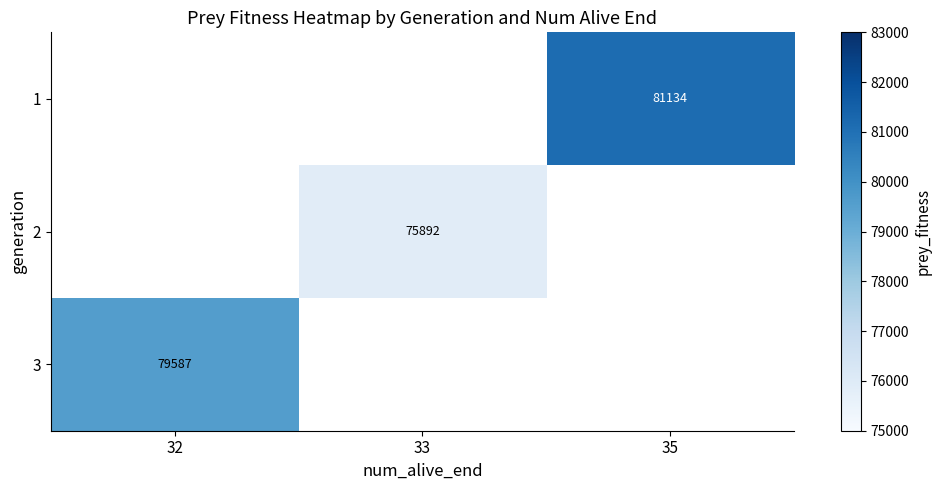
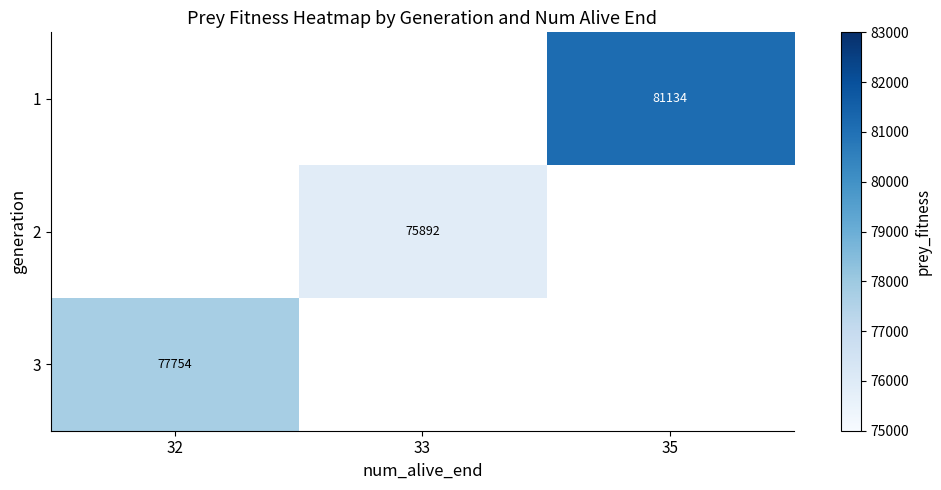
  {
    "1": {
      "35": 81134
    },
    "2": {
      "33": 75892
    },
    "3": {
-     "32": 79587
+     "32": 77754
    }
  }
